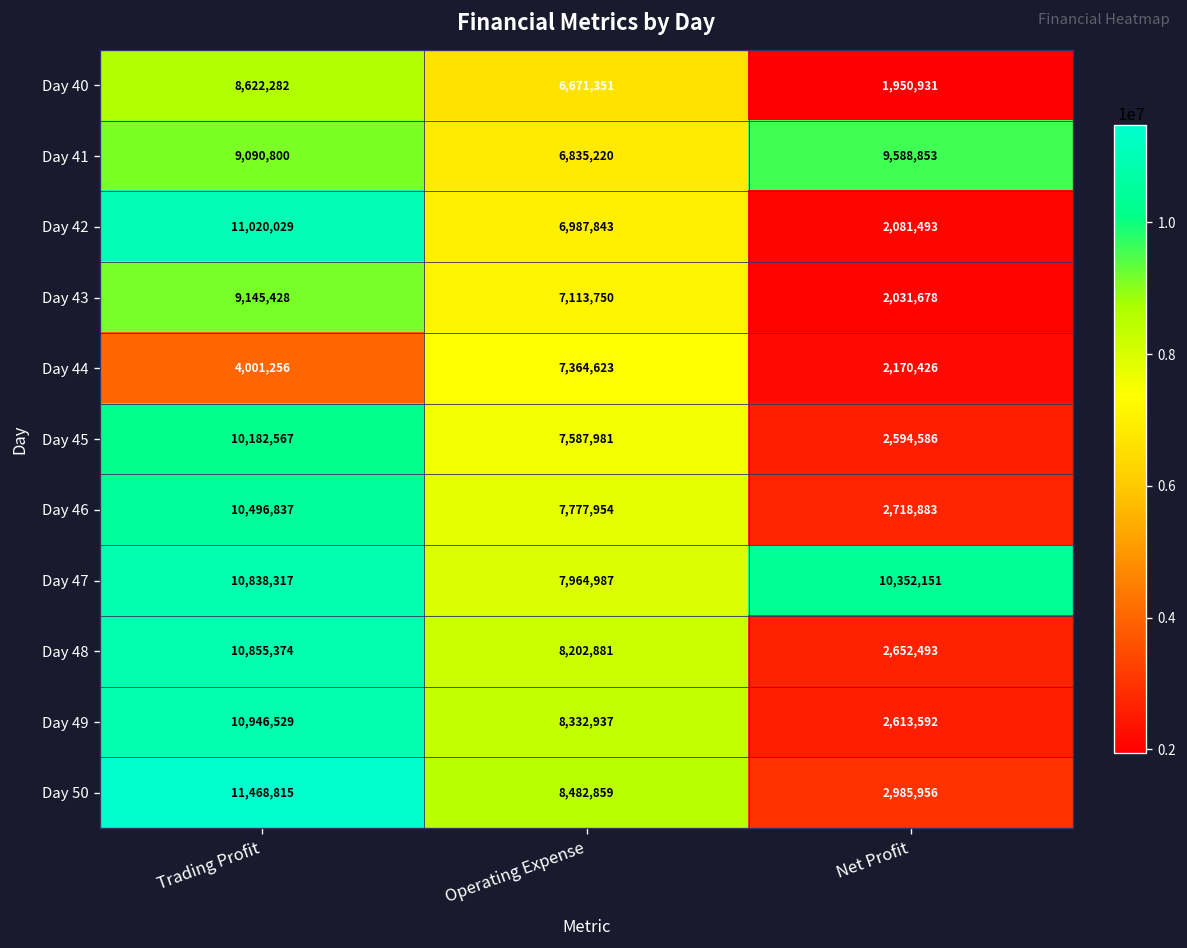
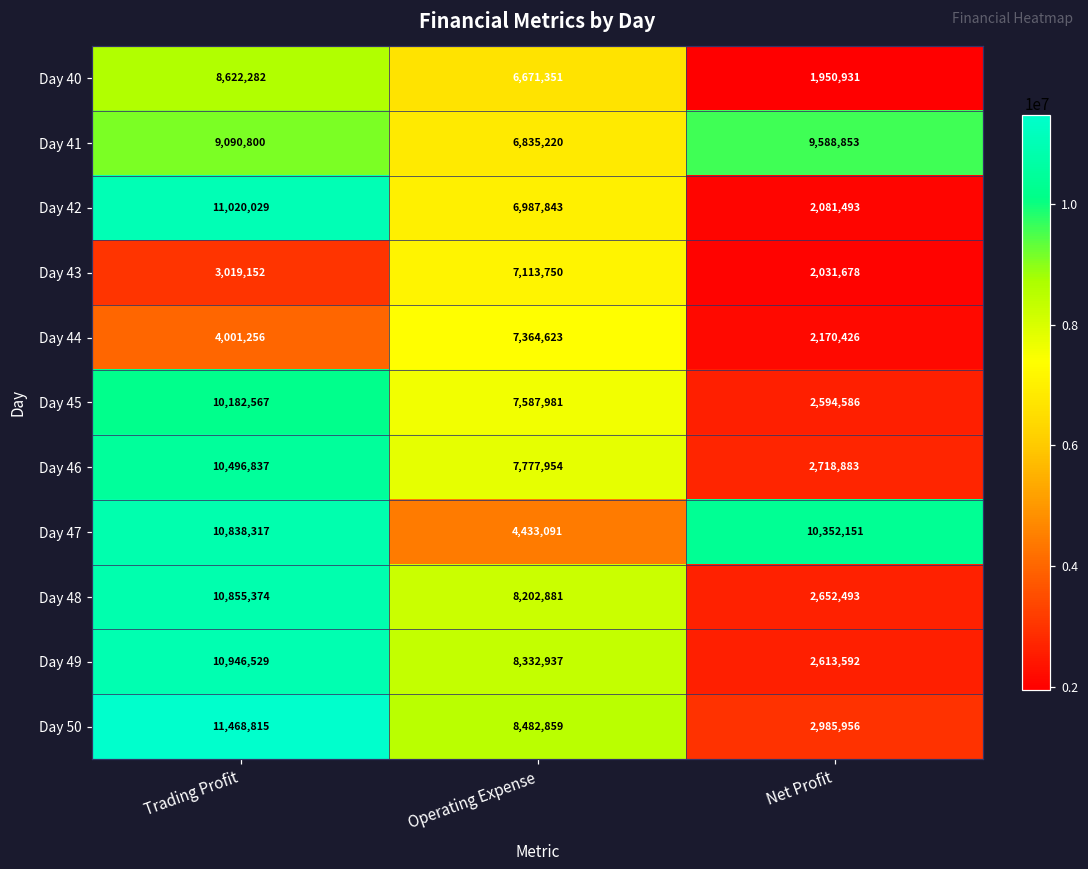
  {
    "Day 40": {
      "Trading Profit": "8,622,282",
      "Operating Expense": "6,671,351",
      "Net Profit": "1,950,931"
    },
    "Day 41": {
      "Trading Profit": "9,090,800",
      "Operating Expense": "6,835,220",
      "Net Profit": "9,588,853"
    },
    "Day 42": {
      "Trading Profit": "11,020,029",
      "Operating Expense": "6,987,843",
      "Net Profit": "2,081,493"
    },
    "Day 43": {
-     "Trading Profit": "9,145,428",
+     "Trading Profit": "3,019,152",
      "Operating Expense": "7,113,750",
      "Net Profit": "2,031,678"
    },
    "Day 44": {
      "Trading Profit": "4,001,256",
      "Operating Expense": "7,364,623",
      "Net Profit": "2,170,426"
    },
    "Day 45": {
      "Trading Profit": "10,182,567",
      "Operating Expense": "7,587,981",
      "Net Profit": "2,594,586"
    },
    "Day 46": {
      "Trading Profit": "10,496,837",
      "Operating Expense": "7,777,954",
      "Net Profit": "2,718,883"
    },
    "Day 47": {
      "Trading Profit": "10,838,317",
-     "Operating Expense": "7,964,987",
+     "Operating Expense": "4,433,091",
      "Net Profit": "10,352,151"
    },
    "Day 48": {
      "Trading Profit": "10,855,374",
      "Operating Expense": "8,202,881",
      "Net Profit": "2,652,493"
    },
    "Day 49": {
      "Trading Profit": "10,946,529",
      "Operating Expense": "8,332,937",
      "Net Profit": "2,613,592"
    },
    "Day 50": {
      "Trading Profit": "11,468,815",
      "Operating Expense": "8,482,859",
      "Net Profit": "2,985,956"
    }
  }
